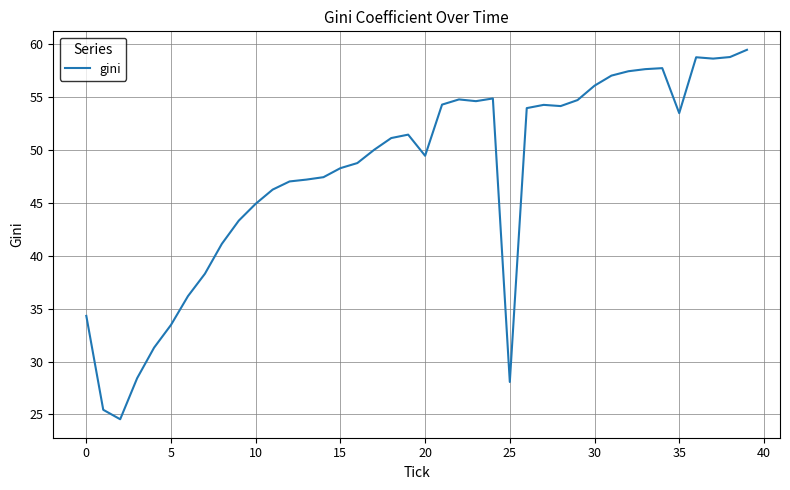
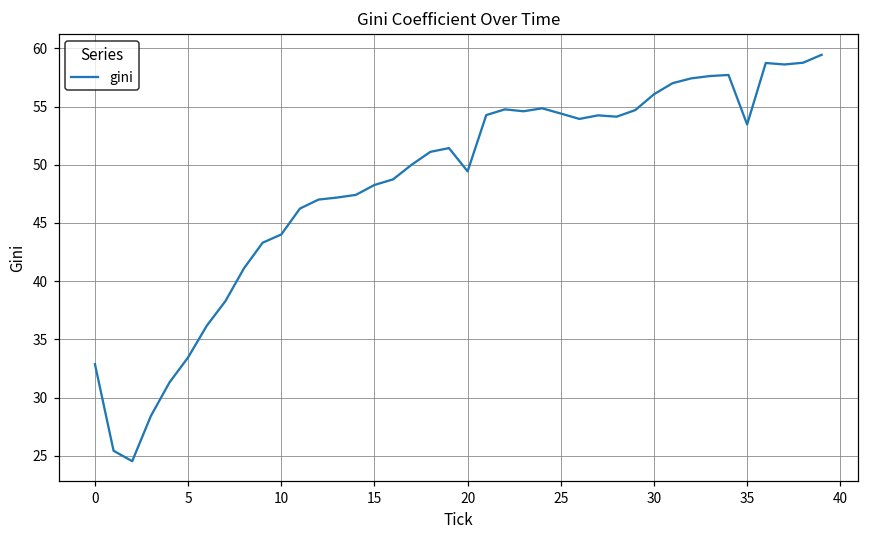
  {
-   "0": 34.3,
+   "0": 32.9,
    "5": 33.5,
-   "10": 44.9,
+   "10": 44.0,
    "15": 48.3,
    "20": 49.4,
-   "25": 28.1,
+   "25": 54.4,
    "30": 56.1,
    "35": 53.5
  }
